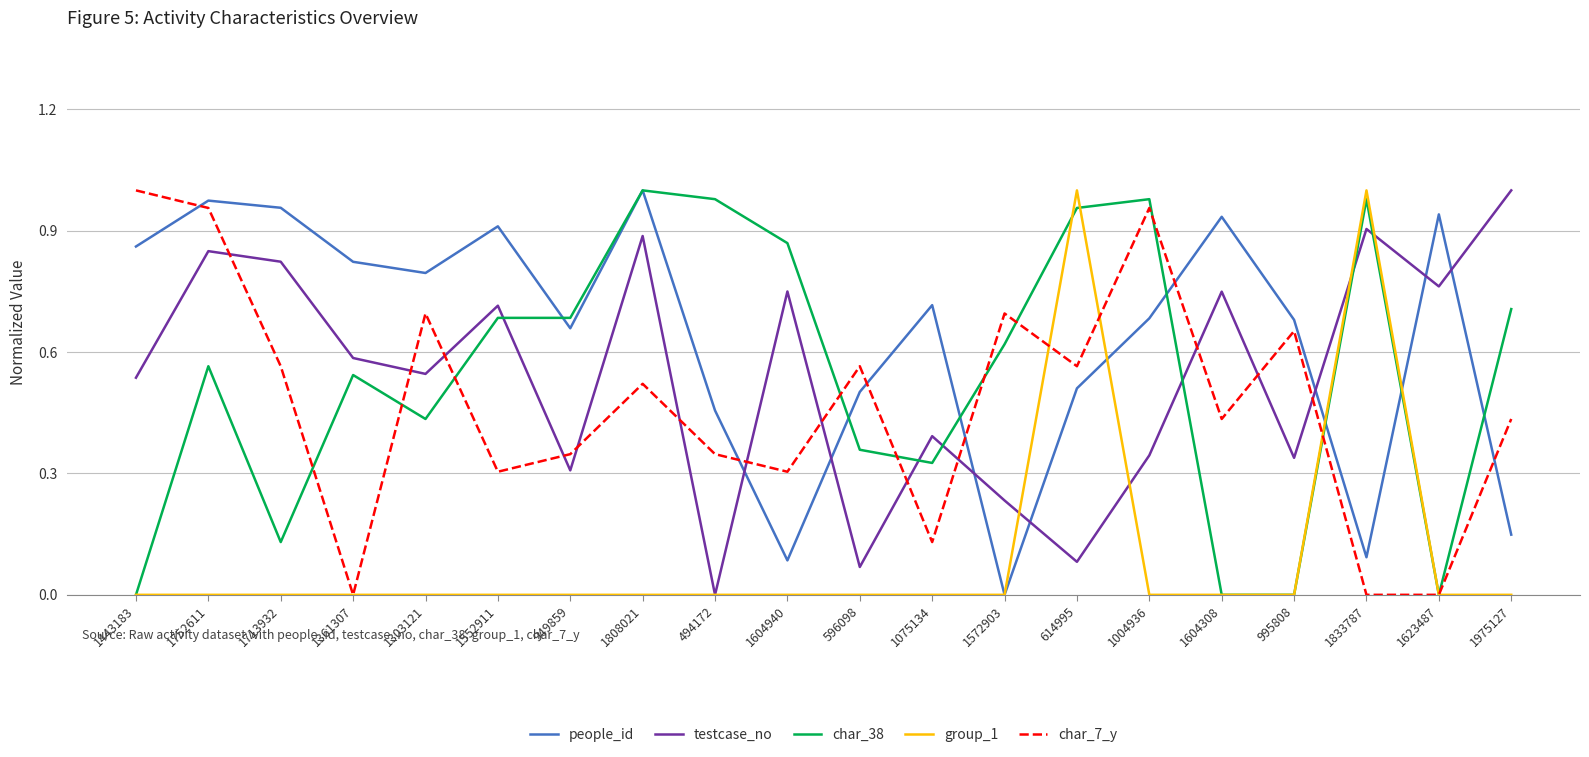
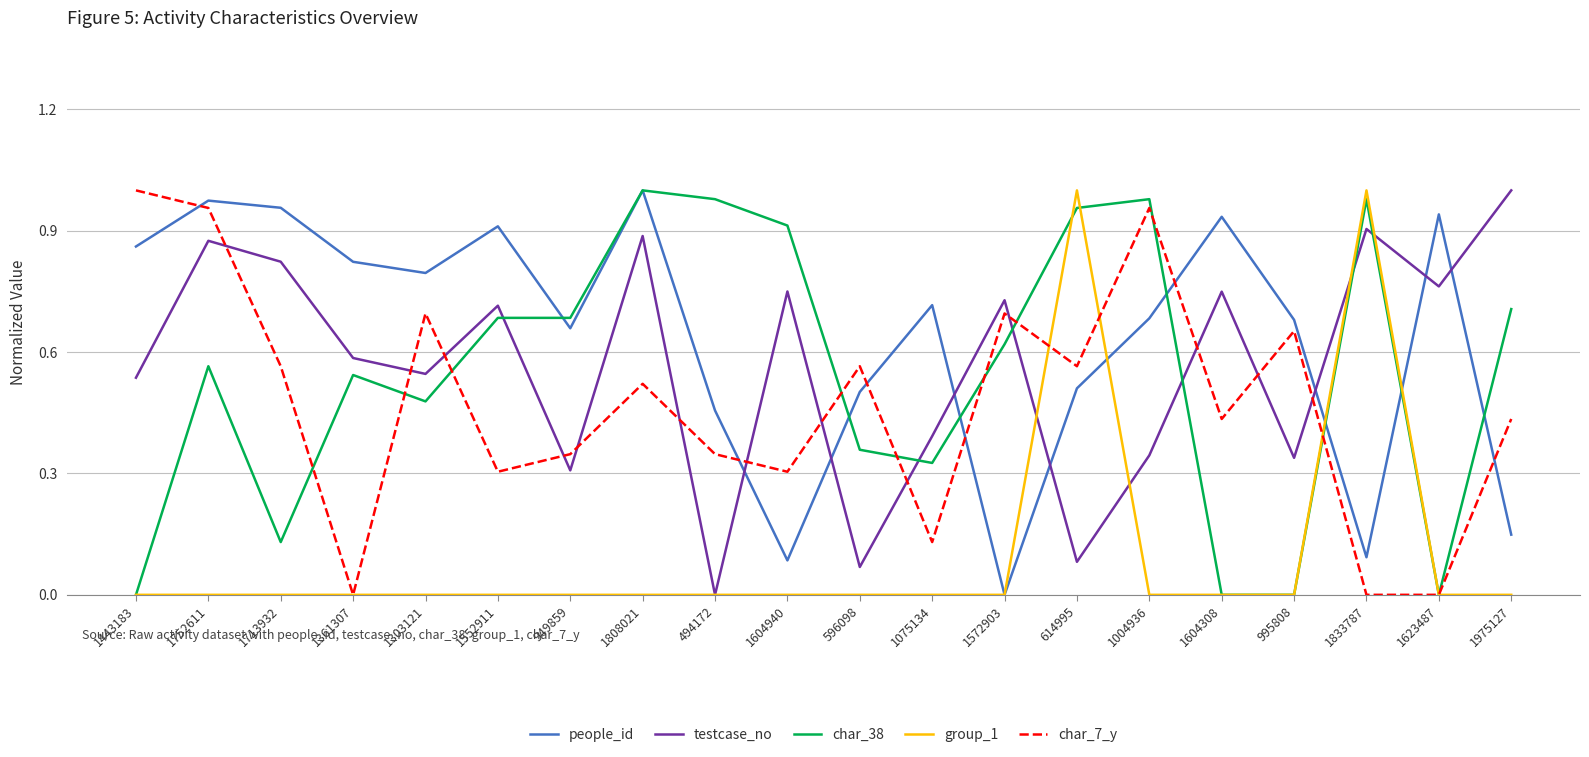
  {
    "people_id": {
      "1443183": 0.86,
      "1752611": 0.97,
      "1713932": 0.96,
      "1361307": 0.82,
      "1303121": 0.80,
      "1552911": 0.91,
      "949859": 0.66,
      "494172": 0.46,
      "1604940": 0.09,
      "596098": 0.50,
      "1075134": 0.72,
      "614995": 0.51,
      "1004936": 0.68,
      "1604308": 0.93,
      "995808": 0.68,
      "1833787": 0.09,
      "1623487": 0.94,
      "1975127": 0.15
    },
    "testcase_no": {
      "1443183": 0.54,
-     "1752611": 0.85,
+     "1752611": 0.88,
      "1713932": 0.82,
      "1361307": 0.59,
      "1303121": 0.55,
      "1552911": 0.71,
      "949859": 0.31,
      "1808021": 0.89,
      "1604940": 0.75,
      "596098": 0.07,
      "1075134": 0.39,
-     "1572903": 0.23,
+     "1572903": 0.73,
      "614995": 0.08,
      "1004936": 0.34,
      "1604308": 0.75,
      "995808": 0.34,
      "1833787": 0.90,
      "1623487": 0.76,
      "1975127": 1.00
    },
    "char_38": {
      "1752611": 0.57,
      "1713932": 0.13,
      "1361307": 0.54,
-     "1303121": 0.43,
+     "1303121": 0.48,
      "1552911": 0.68,
      "949859": 0.68,
      "494172": 0.98,
-     "1604940": 0.87,
+     "1604940": 0.91,
      "596098": 0.36,
      "1075134": 0.33,
      "1572903": 0.62,
      "614995": 0.96,
      "1004936": 0.98,
      "1833787": 0.98,
      "1975127": 0.71
    },
    "group_1": {
      "1752611": 0.00,
      "1713932": 0.00,
      "1303121": 0.00,
      "1552911": 0.00,
      "949859": 0.00,
      "1808021": 0.00,
      "1604940": 0.00,
      "596098": 0.00,
      "1075134": 0.00,
      "614995": 1.00,
      "1004936": 0.00,
      "1833787": 1.00,
      "1975127": 0.00
    },
    "char_7_y": {
      "1443183": 1.00,
      "1752611": 0.96,
      "1713932": 0.57,
      "1303121": 0.70,
      "1552911": 0.30,
      "949859": 0.35,
      "1808021": 0.52,
      "494172": 0.35,
      "1604940": 0.30,
      "596098": 0.57,
      "1075134": 0.13,
      "1572903": 0.70,
      "614995": 0.57,
      "1004936": 0.96,
      "1604308": 0.43,
      "995808": 0.65,
      "1833787": 0.00,
      "1975127": 0.43
    }
  }
